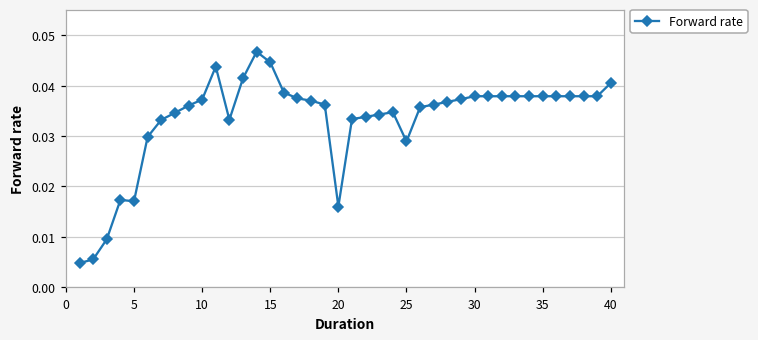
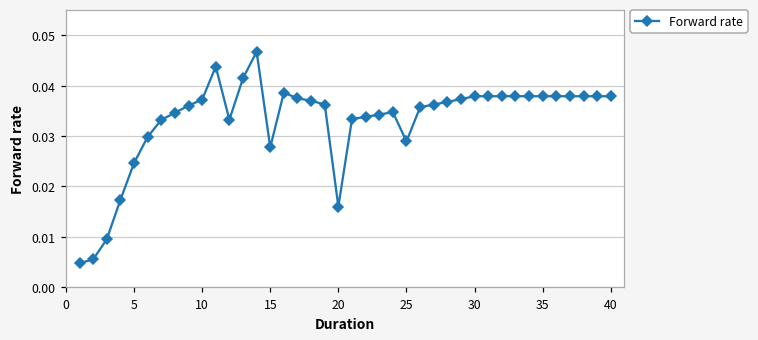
  {
-   "5": 0.017,
+   "5": 0.025,
    "10": 0.037,
-   "15": 0.045,
+   "15": 0.028,
    "20": 0.016,
    "25": 0.029,
    "30": 0.038,
    "35": 0.038,
-   "40": 0.041
+   "40": 0.038
  }
